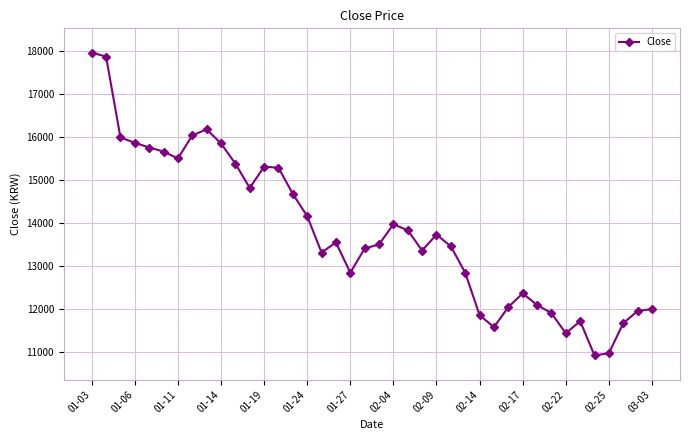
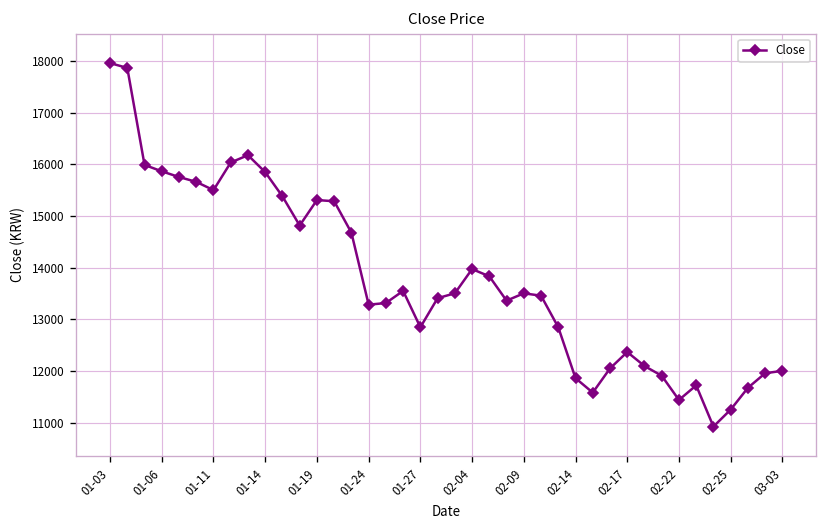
  {
    "01-03": 18000,
    "01-06": 15900,
    "01-11": 15500,
    "01-14": 15900,
    "01-19": 15300,
-   "01-24": 14200,
+   "01-24": 13300,
    "01-27": 12800,
    "02-04": 14000,
-   "02-09": 13700,
+   "02-09": 13500,
    "02-14": 11900,
    "02-17": 12400,
    "02-22": 11400,
-   "02-25": 11000,
+   "02-25": 11300,
    "03-03": 12000
  }
